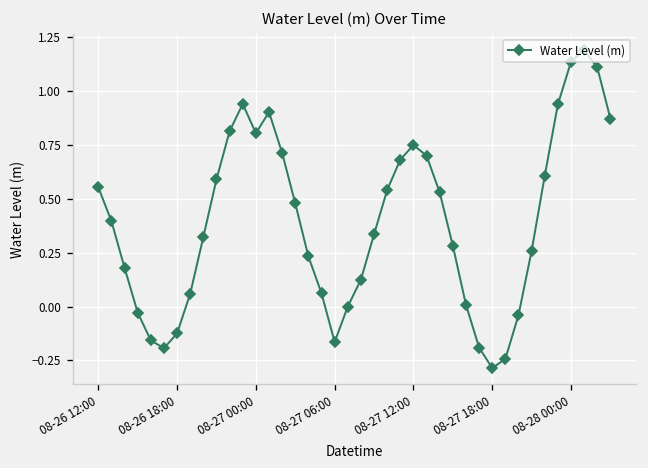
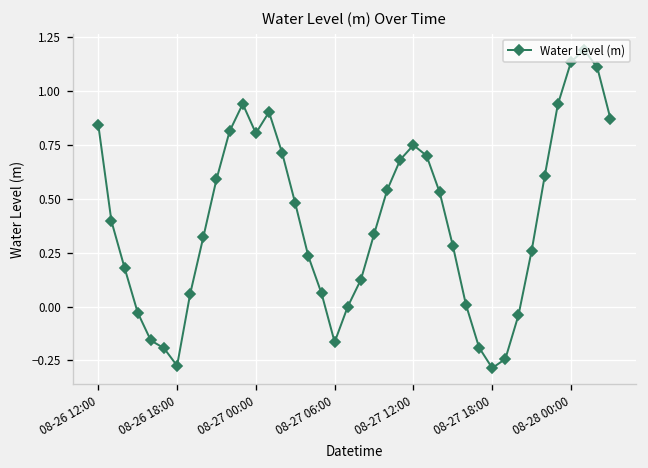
  {
-   "08-26 12:00": 0.55,
-   "08-26 18:00": -0.12,
+   "08-26 12:00": 0.84,
+   "08-26 18:00": -0.27,
    "08-27 00:00": 0.80,
    "08-27 06:00": -0.16,
    "08-27 12:00": 0.75,
    "08-27 18:00": -0.29
  }
